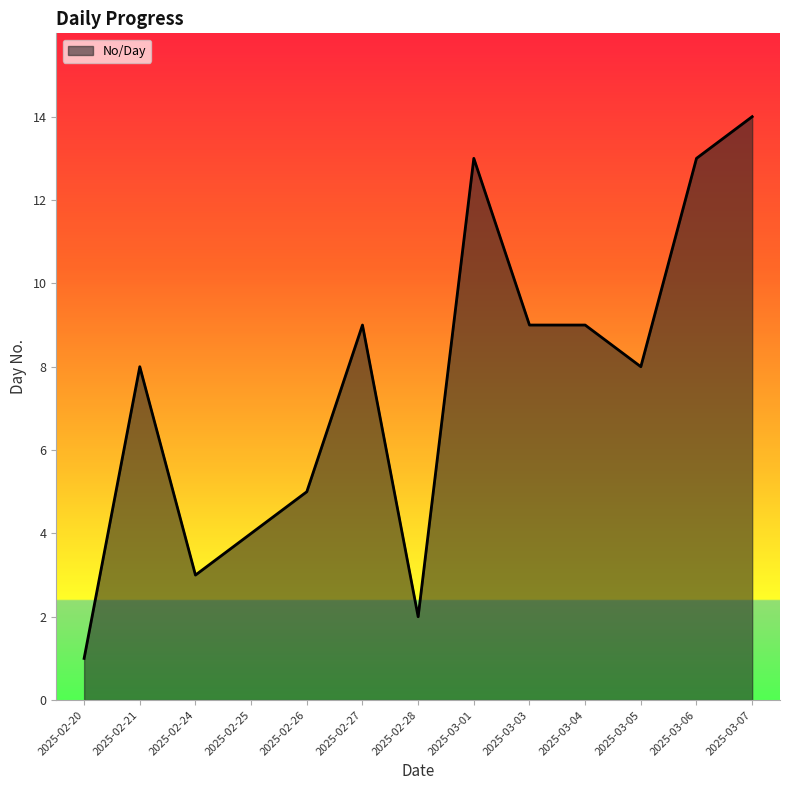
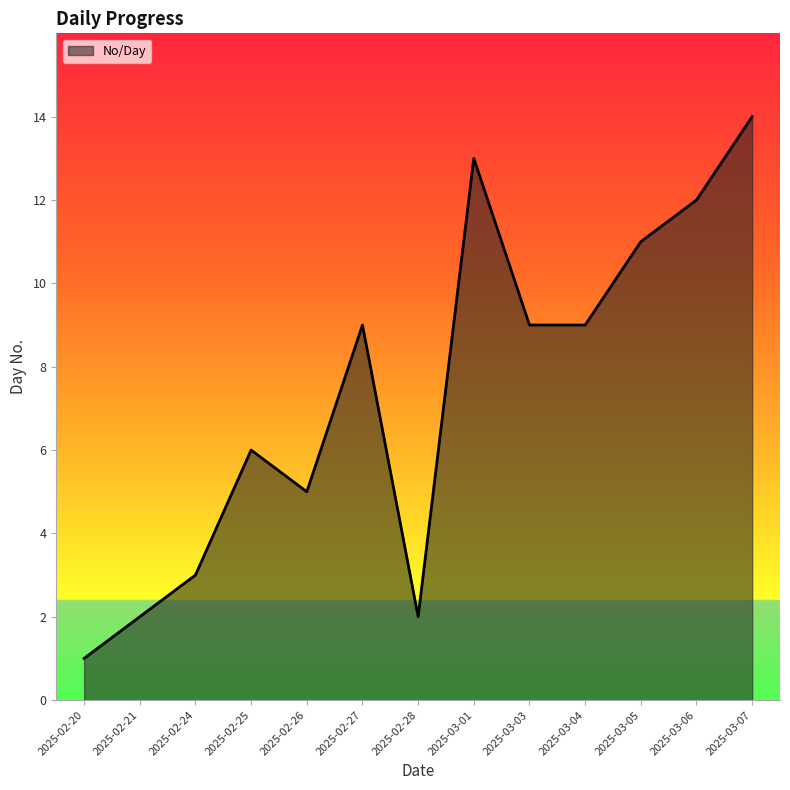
  {
    "2025-02-20": 1,
-   "2025-02-21": 8,
+   "2025-02-21": 2,
    "2025-02-24": 3,
-   "2025-02-25": 4,
+   "2025-02-25": 6,
    "2025-02-26": 5,
    "2025-02-27": 9,
    "2025-02-28": 2,
    "2025-03-01": 13,
    "2025-03-03": 9,
    "2025-03-04": 9,
-   "2025-03-05": 8,
-   "2025-03-06": 13,
+   "2025-03-05": 11,
+   "2025-03-06": 12,
    "2025-03-07": 14
  }
